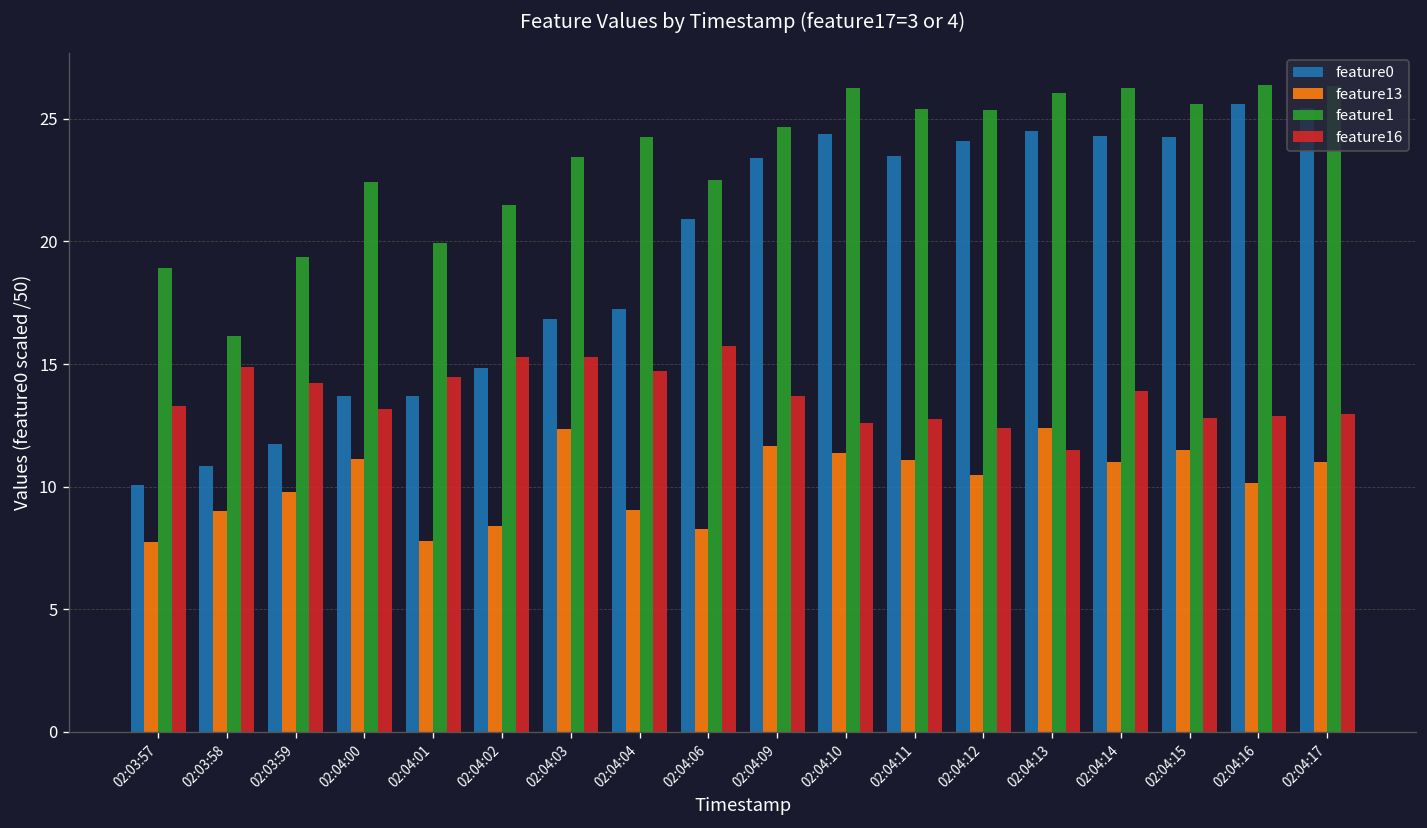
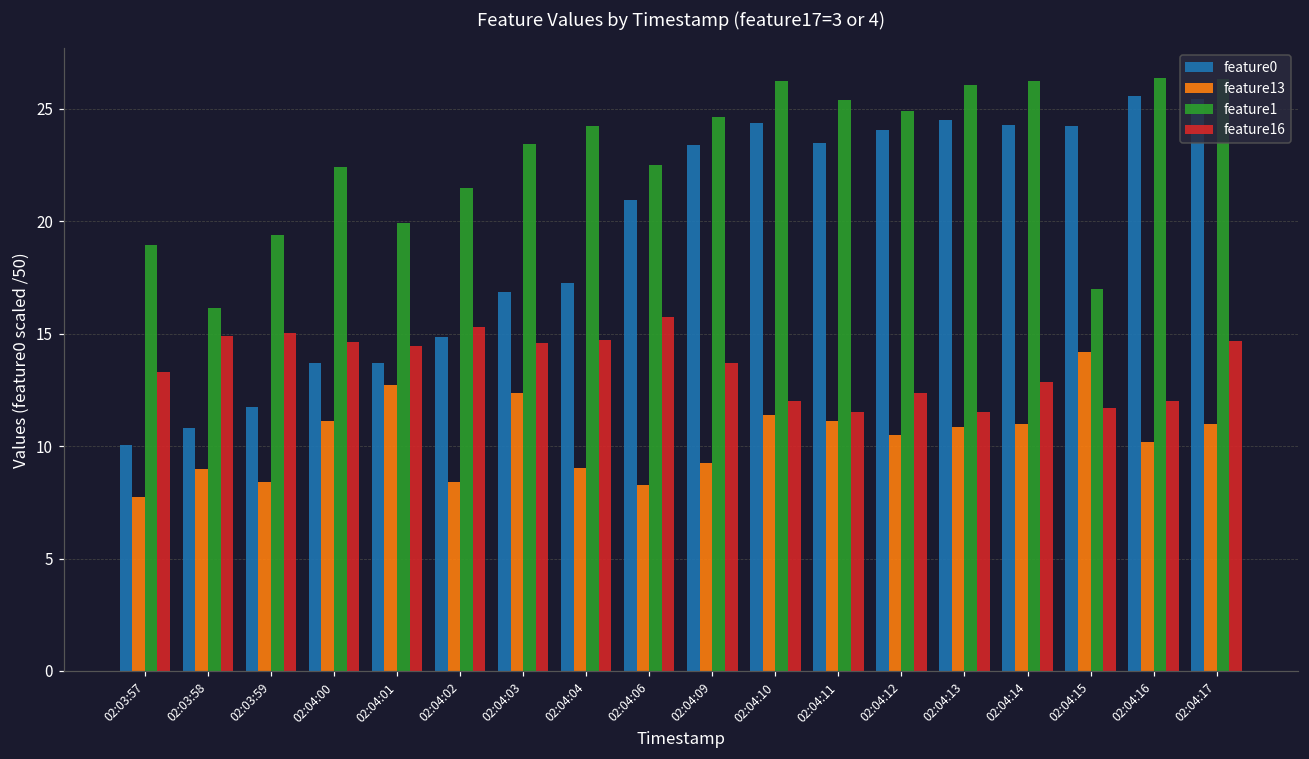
  {
    "feature0": {
      "02:03:57": 10.1,
      "02:03:58": 10.8,
      "02:03:59": 11.8,
      "02:04:00": 13.7,
      "02:04:01": 13.7,
      "02:04:02": 14.8,
      "02:04:03": 16.8,
      "02:04:04": 17.3,
      "02:04:06": 20.9,
      "02:04:09": 23.4,
      "02:04:10": 24.4,
      "02:04:11": 23.5,
      "02:04:12": 24.1,
      "02:04:13": 24.5,
      "02:04:14": 24.3,
      "02:04:15": 24.3,
      "02:04:16": 25.6
    },
    "feature13": {
      "02:03:57": 7.7,
      "02:03:58": 9.0,
-     "02:03:59": 9.8,
+     "02:03:59": 8.4,
      "02:04:00": 11.1,
-     "02:04:01": 7.8,
+     "02:04:01": 12.7,
      "02:04:02": 8.4,
      "02:04:03": 12.4,
      "02:04:04": 9.0,
      "02:04:06": 8.3,
-     "02:04:09": 11.7,
+     "02:04:09": 9.2,
      "02:04:10": 11.4,
      "02:04:11": 11.1,
      "02:04:12": 10.5,
-     "02:04:13": 12.4,
+     "02:04:13": 10.8,
      "02:04:14": 11.0,
-     "02:04:15": 11.5,
+     "02:04:15": 14.2,
      "02:04:16": 10.2,
      "02:04:17": 11.0
    },
    "feature1": {
      "02:03:57": 18.9,
      "02:03:58": 16.1,
      "02:03:59": 19.4,
      "02:04:00": 22.4,
      "02:04:01": 19.9,
      "02:04:02": 21.5,
      "02:04:03": 23.5,
      "02:04:04": 24.3,
      "02:04:06": 22.5,
      "02:04:09": 24.7,
      "02:04:10": 26.2,
      "02:04:11": 25.4,
-     "02:04:12": 25.3,
+     "02:04:12": 24.9,
      "02:04:13": 26.1,
      "02:04:14": 26.3,
-     "02:04:15": 25.6,
+     "02:04:15": 17.0,
      "02:04:16": 26.4
    },
    "feature16": {
      "02:03:57": 13.3,
      "02:03:58": 14.9,
-     "02:03:59": 14.2,
-     "02:04:00": 13.2,
+     "02:03:59": 15.0,
+     "02:04:00": 14.6,
      "02:04:01": 14.5,
      "02:04:02": 15.3,
-     "02:04:03": 15.3,
+     "02:04:03": 14.6,
      "02:04:04": 14.7,
      "02:04:06": 15.8,
      "02:04:09": 13.7,
-     "02:04:10": 12.6,
-     "02:04:11": 12.8,
+     "02:04:10": 12.0,
+     "02:04:11": 11.5,
      "02:04:12": 12.4,
      "02:04:13": 11.5,
-     "02:04:14": 13.9,
-     "02:04:15": 12.8,
-     "02:04:16": 12.9,
-     "02:04:17": 13.0
+     "02:04:14": 12.8,
+     "02:04:15": 11.7,
+     "02:04:16": 12.0,
+     "02:04:17": 14.7
    }
  }
